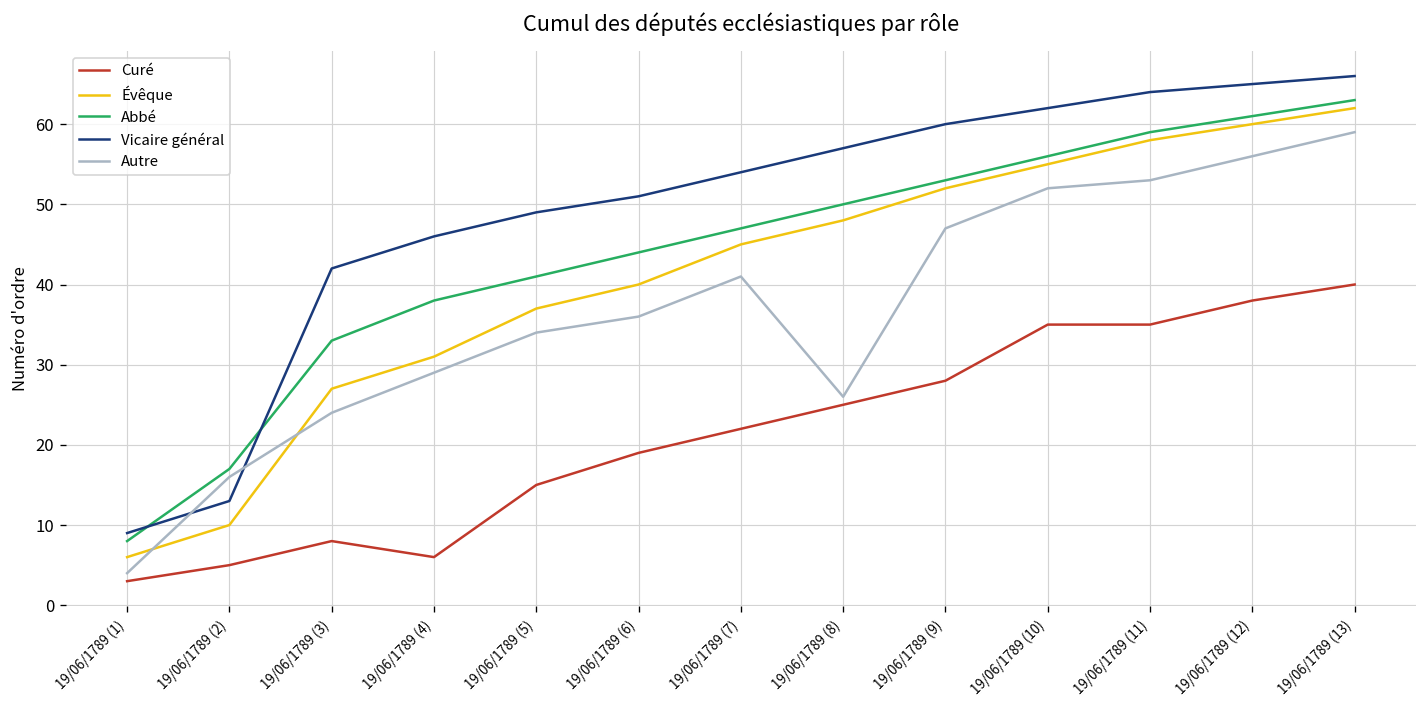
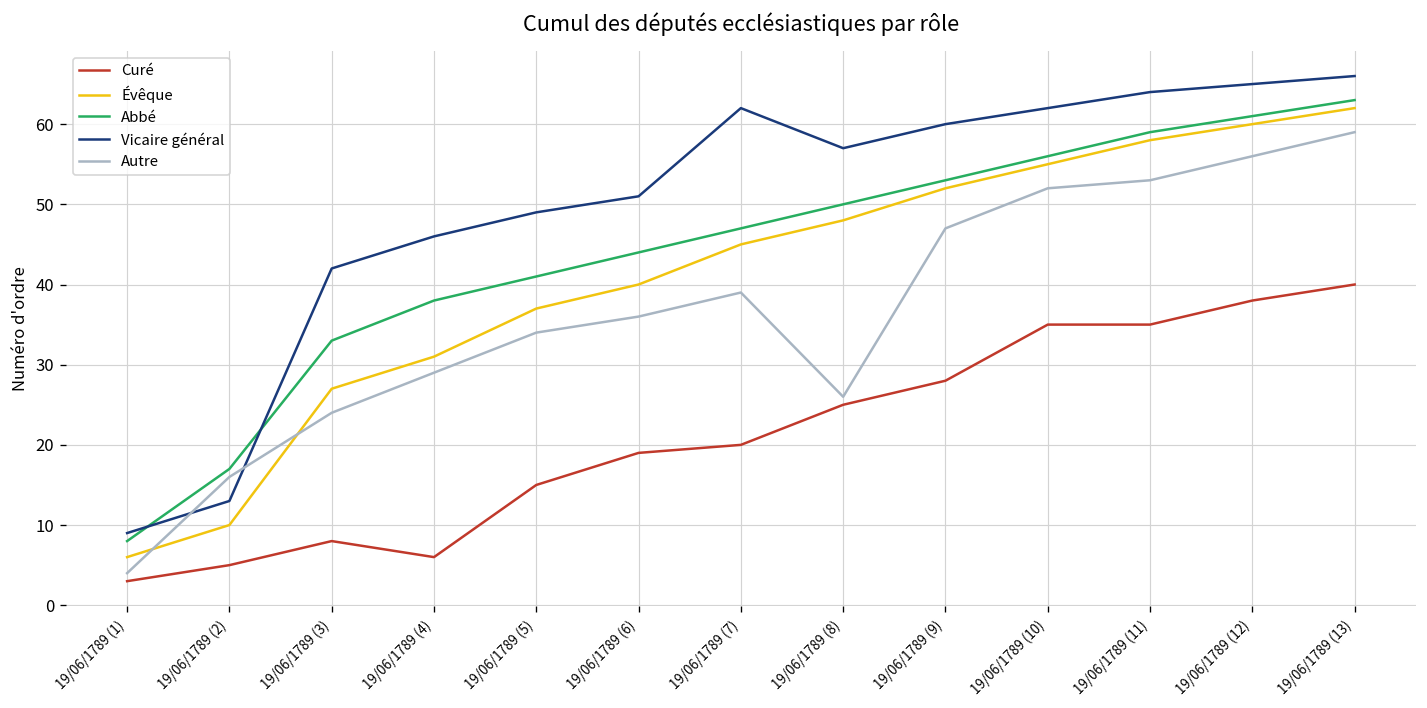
  {
    "Curé": {
      "19/06/1789 (1)": 3,
      "19/06/1789 (2)": 5,
      "19/06/1789 (3)": 8,
      "19/06/1789 (4)": 6,
      "19/06/1789 (5)": 15,
      "19/06/1789 (6)": 19,
-     "19/06/1789 (7)": 22,
+     "19/06/1789 (7)": 20,
      "19/06/1789 (8)": 25,
      "19/06/1789 (9)": 28,
      "19/06/1789 (10)": 35,
      "19/06/1789 (11)": 35,
      "19/06/1789 (12)": 38,
      "19/06/1789 (13)": 40
    },
    "Évêque": {
      "19/06/1789 (1)": 6,
      "19/06/1789 (2)": 10,
      "19/06/1789 (3)": 27,
      "19/06/1789 (4)": 31,
      "19/06/1789 (5)": 37,
      "19/06/1789 (6)": 40,
      "19/06/1789 (7)": 45,
      "19/06/1789 (8)": 48,
      "19/06/1789 (9)": 52,
      "19/06/1789 (10)": 55,
      "19/06/1789 (11)": 58,
      "19/06/1789 (12)": 60,
      "19/06/1789 (13)": 62
    },
    "Abbé": {
      "19/06/1789 (1)": 8,
      "19/06/1789 (2)": 17,
      "19/06/1789 (3)": 33,
      "19/06/1789 (4)": 38,
      "19/06/1789 (5)": 41,
      "19/06/1789 (6)": 44,
      "19/06/1789 (7)": 47,
      "19/06/1789 (8)": 50,
      "19/06/1789 (9)": 53,
      "19/06/1789 (10)": 56,
      "19/06/1789 (11)": 59,
      "19/06/1789 (12)": 61,
      "19/06/1789 (13)": 63
    },
    "Vicaire général": {
      "19/06/1789 (1)": 9,
      "19/06/1789 (2)": 13,
      "19/06/1789 (3)": 42,
      "19/06/1789 (4)": 46,
      "19/06/1789 (5)": 49,
      "19/06/1789 (6)": 51,
-     "19/06/1789 (7)": 54,
+     "19/06/1789 (7)": 62,
      "19/06/1789 (8)": 57,
      "19/06/1789 (9)": 60,
      "19/06/1789 (10)": 62,
      "19/06/1789 (11)": 64,
      "19/06/1789 (12)": 65,
      "19/06/1789 (13)": 66
    },
    "Autre": {
      "19/06/1789 (1)": 4,
      "19/06/1789 (2)": 16,
      "19/06/1789 (3)": 24,
      "19/06/1789 (4)": 29,
      "19/06/1789 (5)": 34,
      "19/06/1789 (6)": 36,
-     "19/06/1789 (7)": 41,
+     "19/06/1789 (7)": 39,
      "19/06/1789 (8)": 26,
      "19/06/1789 (9)": 47,
      "19/06/1789 (10)": 52,
      "19/06/1789 (11)": 53,
      "19/06/1789 (12)": 56,
      "19/06/1789 (13)": 59
    }
  }
